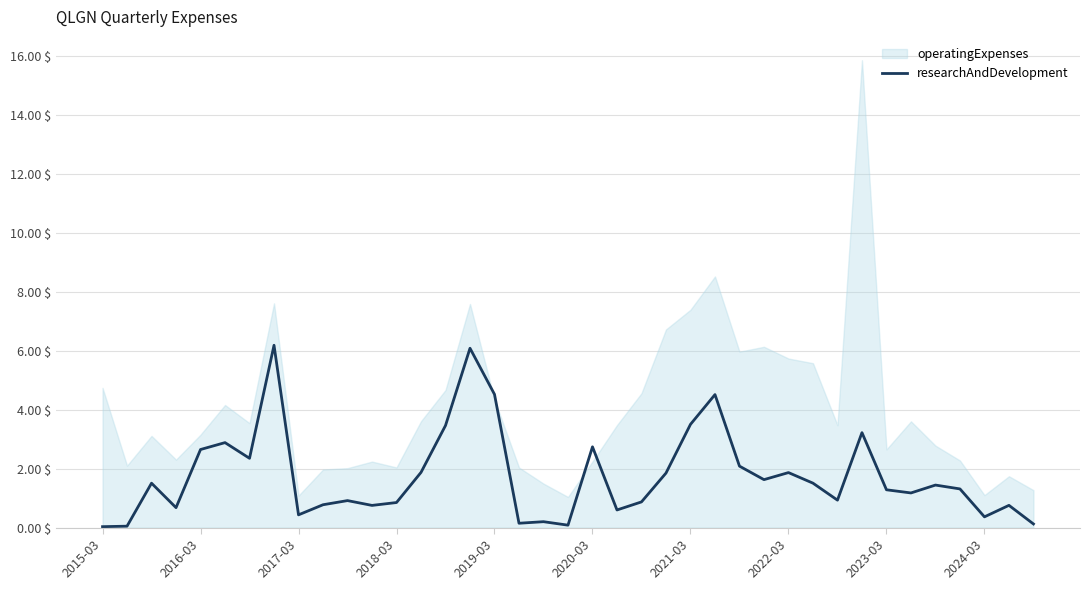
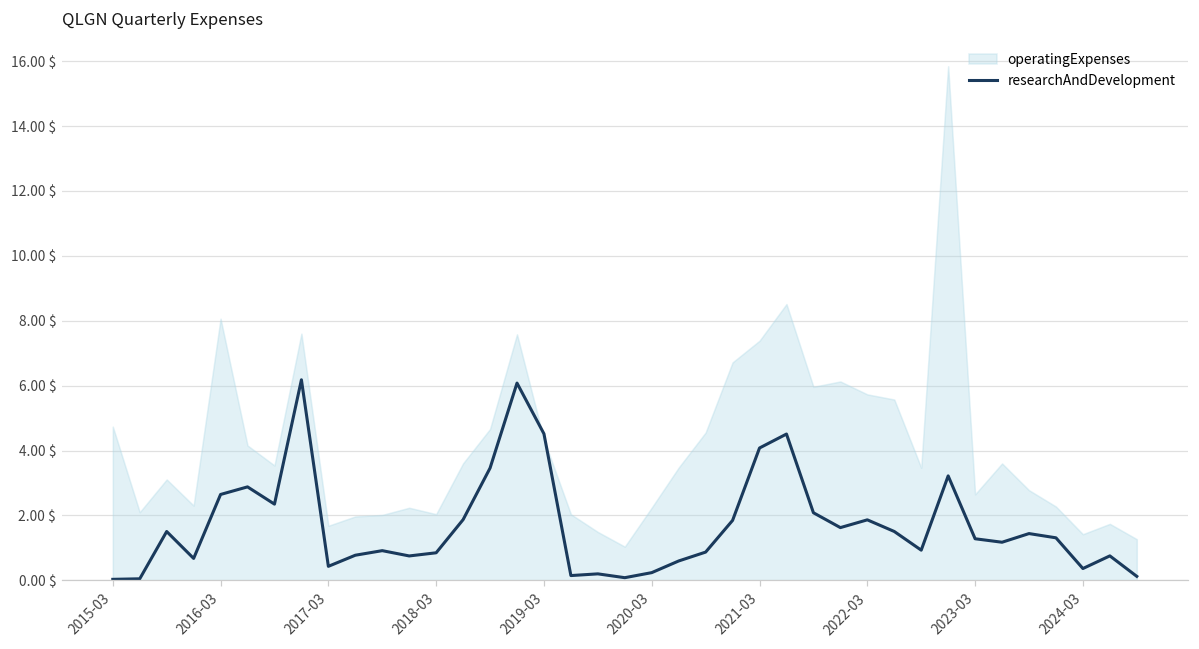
  {
    "researchAndDevelopment": {
      "2015-03": "0.0 $",
      "2016-03": "2.6 $",
      "2017-03": "0.4 $",
      "2018-03": "0.8 $",
      "2019-03": "4.5 $",
-     "2020-03": "2.7 $",
-     "2021-03": "3.5 $",
+     "2020-03": "0.2 $",
+     "2021-03": "4.1 $",
      "2022-03": "1.9 $",
      "2023-03": "1.3 $",
      "2024-03": "0.4 $"
    },
    "operatingExpenses": {
      "2015-03": "4.7 $",
-     "2016-03": "3.2 $",
-     "2017-03": "1.1 $",
+     "2016-03": "8.1 $",
+     "2017-03": "1.7 $",
      "2018-03": "2.0 $",
      "2019-03": "4.3 $",
      "2020-03": "2.2 $",
      "2021-03": "7.4 $",
      "2022-03": "5.7 $",
      "2023-03": "2.7 $",
-     "2024-03": "1.1 $"
+     "2024-03": "1.4 $"
    }
  }
